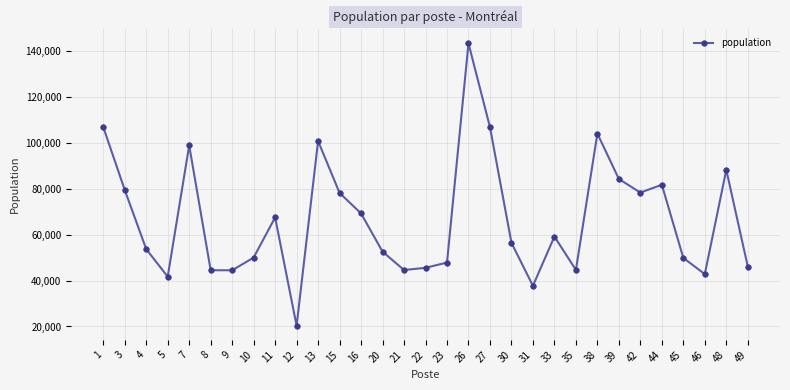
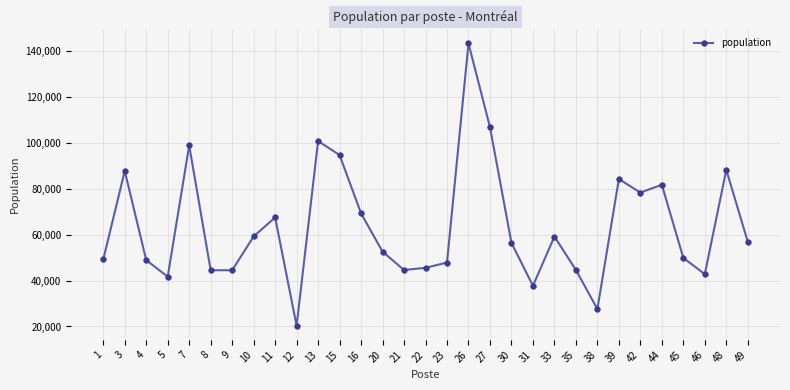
  {
-   "1": "107,000",
-   "3": "79,000",
-   "4": "54,000",
+   "1": "49,000",
+   "3": "88,000",
+   "4": "49,000",
    "5": "42,000",
    "7": "99,000",
    "8": "44,000",
    "9": "44,000",
-   "10": "50,000",
+   "10": "59,000",
    "11": "67,000",
    "12": "20,000",
    "13": "101,000",
-   "15": "78,000",
+   "15": "95,000",
    "16": "69,000",
    "20": "53,000",
    "21": "45,000",
    "22": "46,000",
    "23": "48,000",
    "26": "143,000",
    "27": "107,000",
    "30": "56,000",
    "31": "38,000",
    "33": "59,000",
    "35": "45,000",
-   "38": "104,000",
+   "38": "28,000",
    "39": "84,000",
    "42": "78,000",
    "44": "82,000",
    "45": "50,000",
    "46": "43,000",
    "48": "88,000",
-   "49": "46,000"
+   "49": "57,000"
  }
